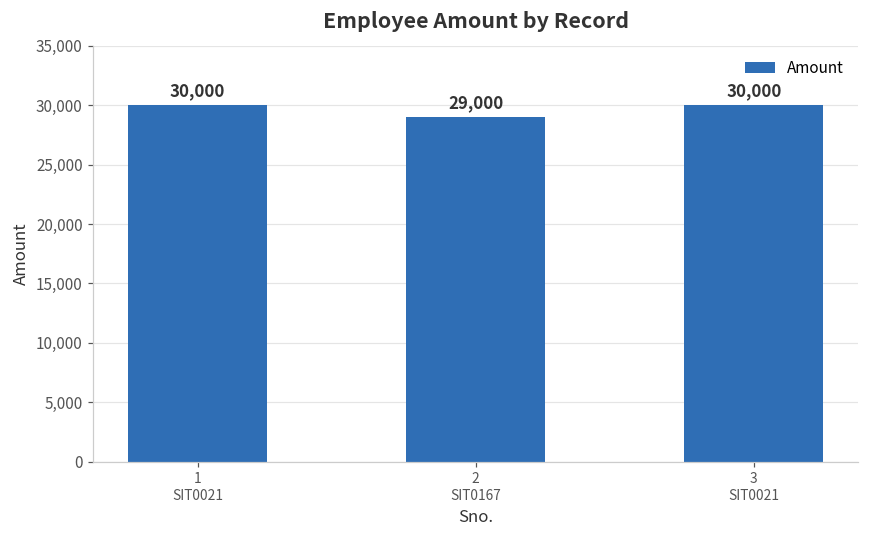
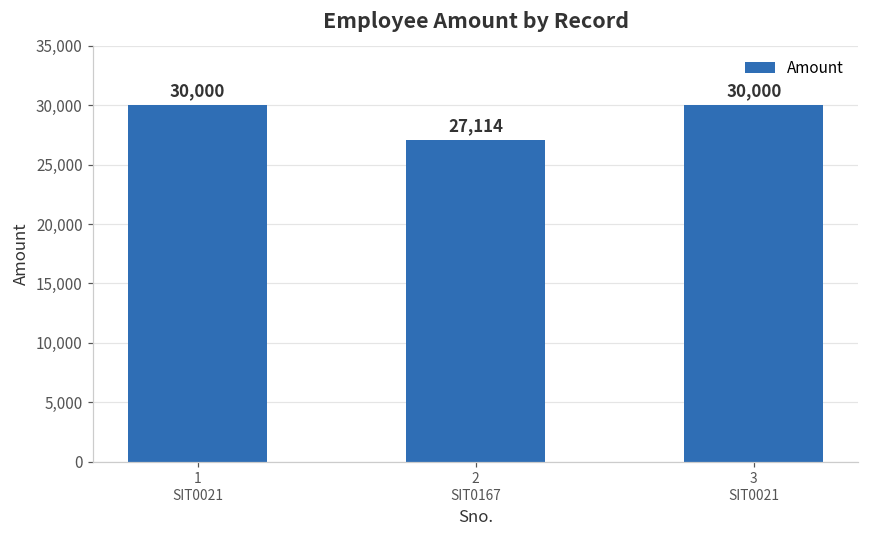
  {
    "1 SIT0021": "30,000",
-   "2 SIT0167": "29,000",
+   "2 SIT0167": "27,114",
    "3 SIT0021": "30,000"
  }
